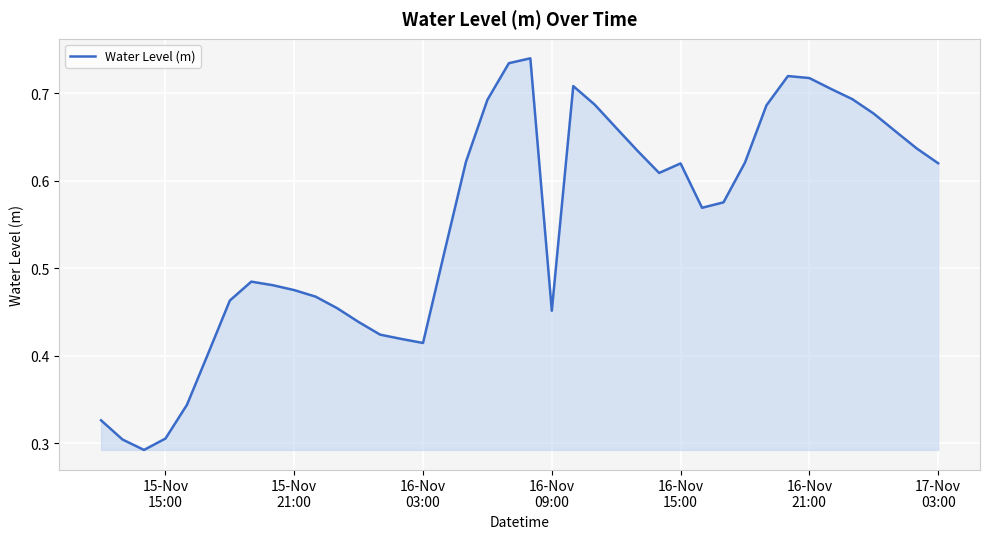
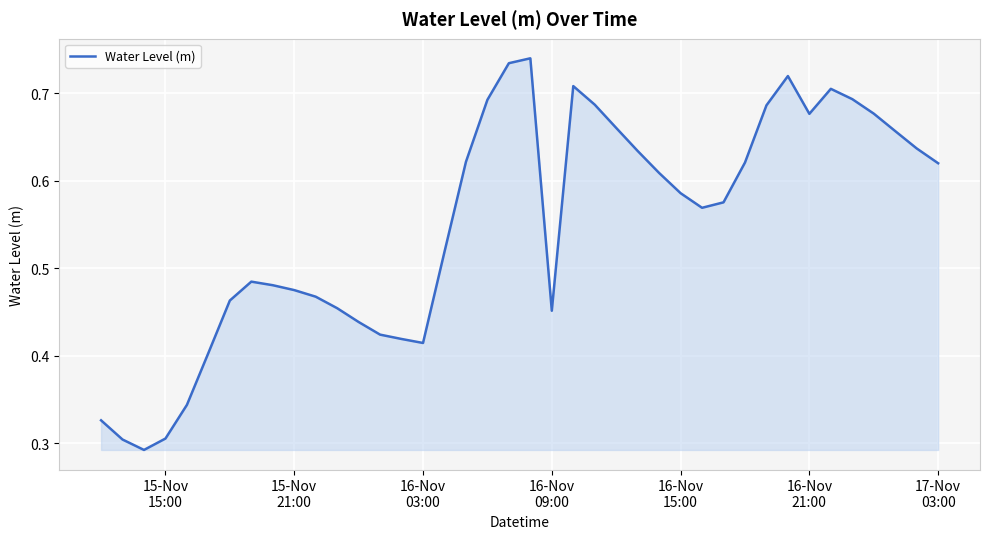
  {
    "15-Nov 15:00": 0.31,
    "15-Nov 21:00": 0.47,
    "16-Nov 03:00": 0.41,
    "16-Nov 09:00": 0.45,
-   "16-Nov 15:00": 0.62,
-   "16-Nov 21:00": 0.72,
+   "16-Nov 15:00": 0.59,
+   "16-Nov 21:00": 0.68,
    "17-Nov 03:00": 0.62
  }
